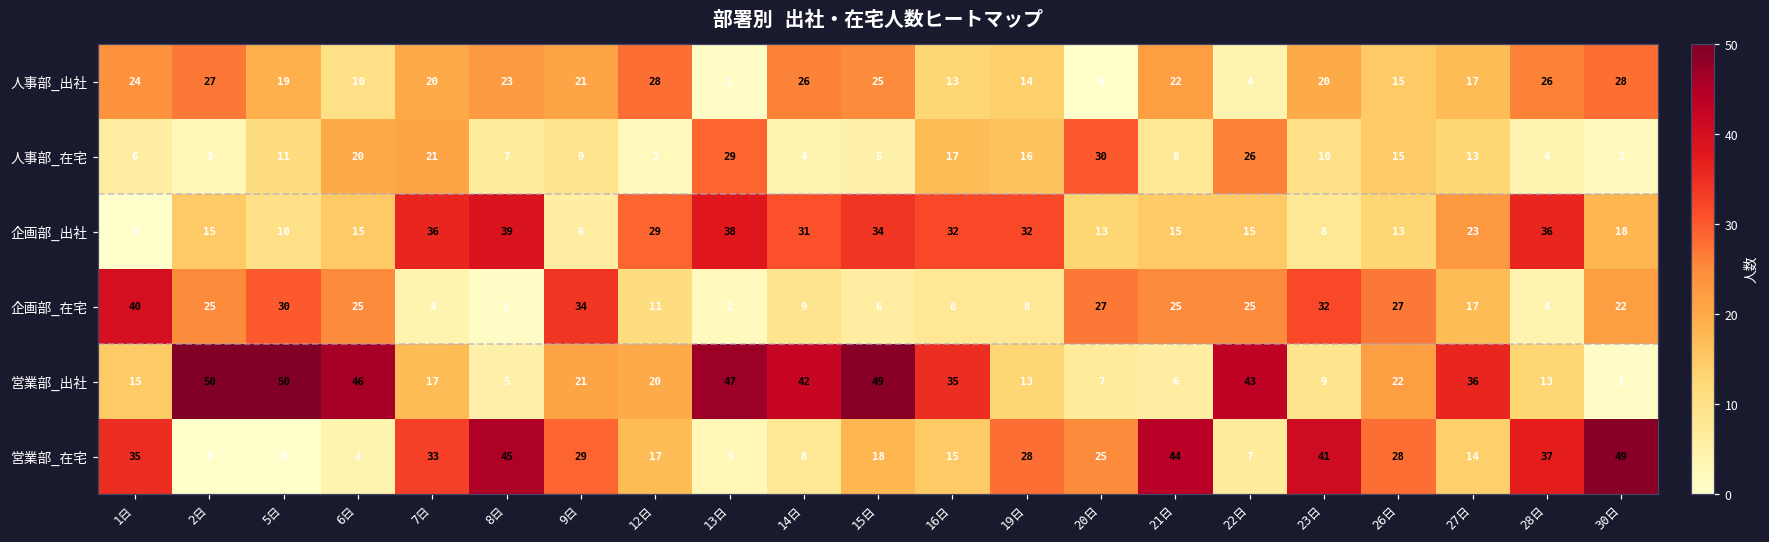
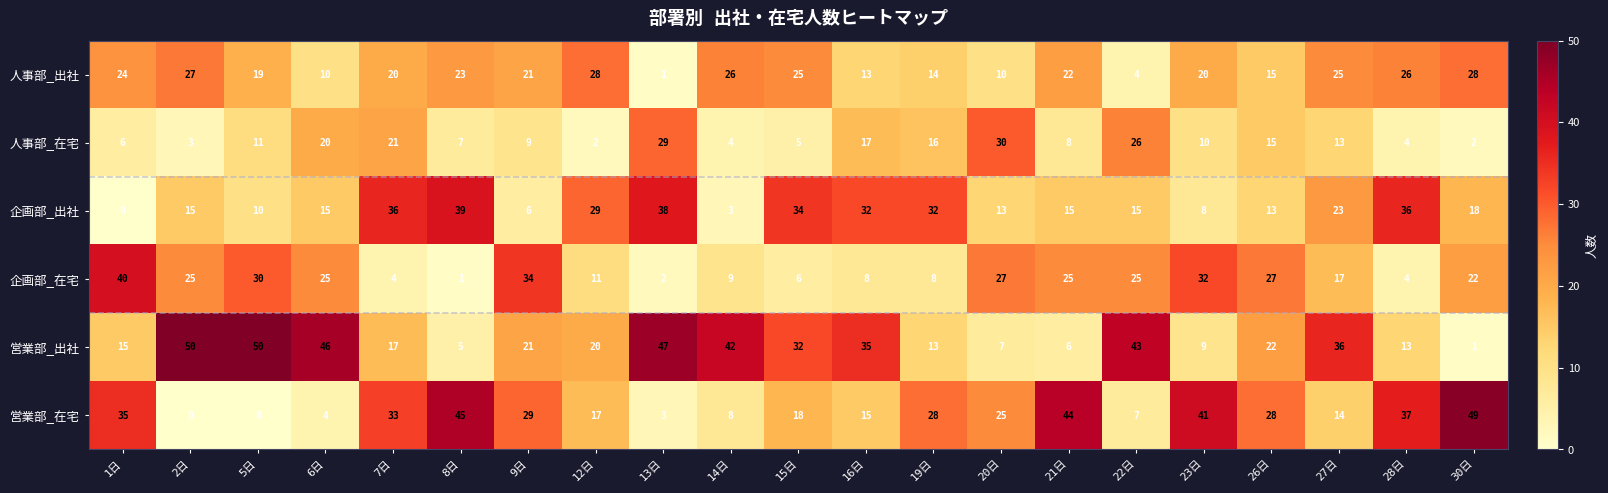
  {
    "人事部_出社": {
      "1日": 24,
      "2日": 27,
      "5日": 19,
      "6日": 10,
      "7日": 20,
      "8日": 23,
      "9日": 21,
      "12日": 28,
      "13日": 1,
      "14日": 26,
      "15日": 25,
      "16日": 13,
      "19日": 14,
-     "20日": 0,
+     "20日": 10,
      "21日": 22,
      "22日": 4,
      "23日": 20,
      "26日": 15,
-     "27日": 17,
+     "27日": 25,
      "28日": 26,
      "30日": 28
    },
    "人事部_在宅": {
      "1日": 6,
      "2日": 3,
      "5日": 11,
      "6日": 20,
      "7日": 21,
      "8日": 7,
      "9日": 9,
      "12日": 2,
      "13日": 29,
      "14日": 4,
      "15日": 5,
      "16日": 17,
      "19日": 16,
      "20日": 30,
      "21日": 8,
      "22日": 26,
      "23日": 10,
      "26日": 15,
      "27日": 13,
      "28日": 4,
      "30日": 2
    },
    "企画部_出社": {
      "1日": 0,
      "2日": 15,
      "5日": 10,
      "6日": 15,
      "7日": 36,
      "8日": 39,
      "9日": 6,
      "12日": 29,
      "13日": 38,
-     "14日": 31,
+     "14日": 3,
      "15日": 34,
      "16日": 32,
      "19日": 32,
      "20日": 13,
      "21日": 15,
      "22日": 15,
      "23日": 8,
      "26日": 13,
      "27日": 23,
      "28日": 36,
      "30日": 18
    },
    "企画部_在宅": {
      "1日": 40,
      "2日": 25,
      "5日": 30,
      "6日": 25,
      "7日": 4,
      "8日": 1,
      "9日": 34,
      "12日": 11,
      "13日": 2,
      "14日": 9,
      "15日": 6,
      "16日": 8,
      "19日": 8,
      "20日": 27,
      "21日": 25,
      "22日": 25,
      "23日": 32,
      "26日": 27,
      "27日": 17,
      "28日": 4,
      "30日": 22
    },
    "営業部_出社": {
      "1日": 15,
      "2日": 50,
      "5日": 50,
      "6日": 46,
      "7日": 17,
      "8日": 5,
      "9日": 21,
      "12日": 20,
      "13日": 47,
      "14日": 42,
-     "15日": 49,
+     "15日": 32,
      "16日": 35,
      "19日": 13,
      "20日": 7,
      "21日": 6,
      "22日": 43,
      "23日": 9,
      "26日": 22,
      "27日": 36,
      "28日": 13,
      "30日": 1
    },
    "営業部_在宅": {
      "1日": 35,
      "2日": 0,
      "5日": 0,
      "6日": 4,
      "7日": 33,
      "8日": 45,
      "9日": 29,
      "12日": 17,
      "13日": 3,
      "14日": 8,
      "15日": 18,
      "16日": 15,
      "19日": 28,
      "20日": 25,
      "21日": 44,
      "22日": 7,
      "23日": 41,
      "26日": 28,
      "27日": 14,
      "28日": 37,
      "30日": 49
    }
  }
